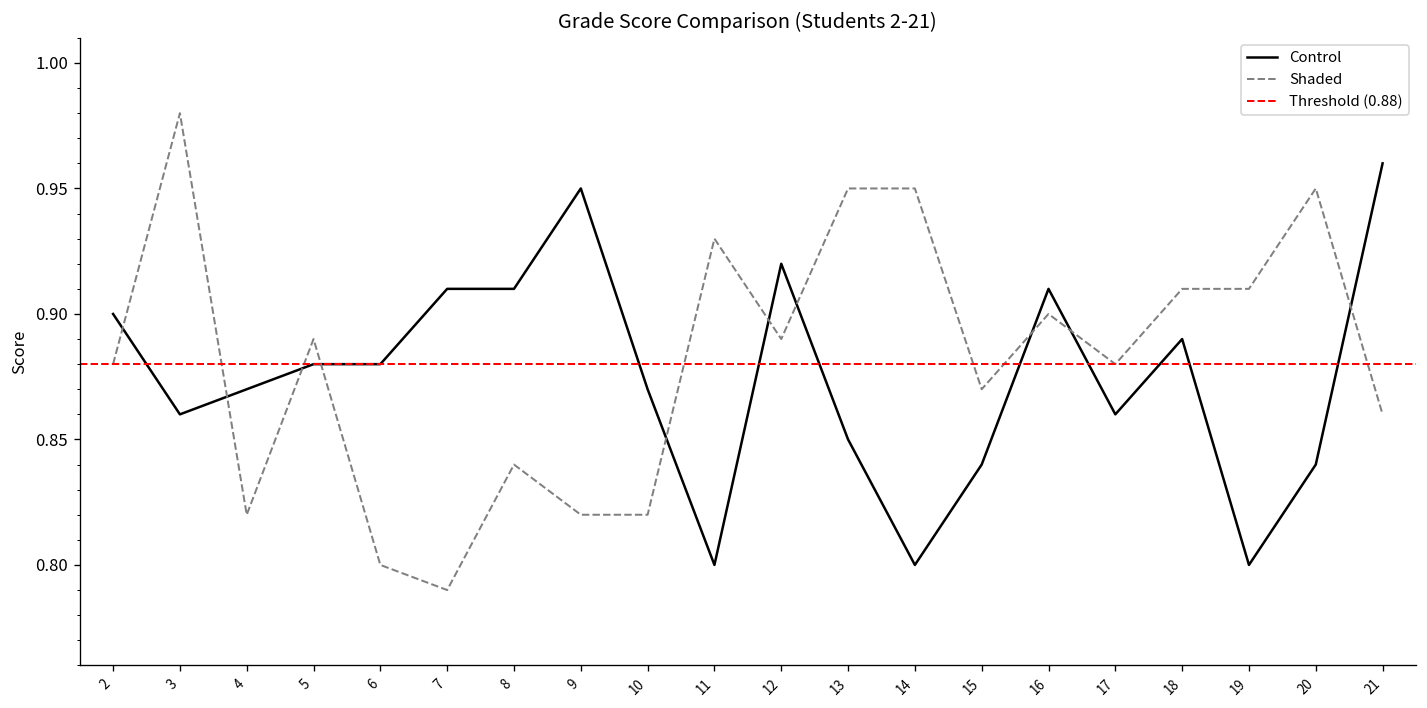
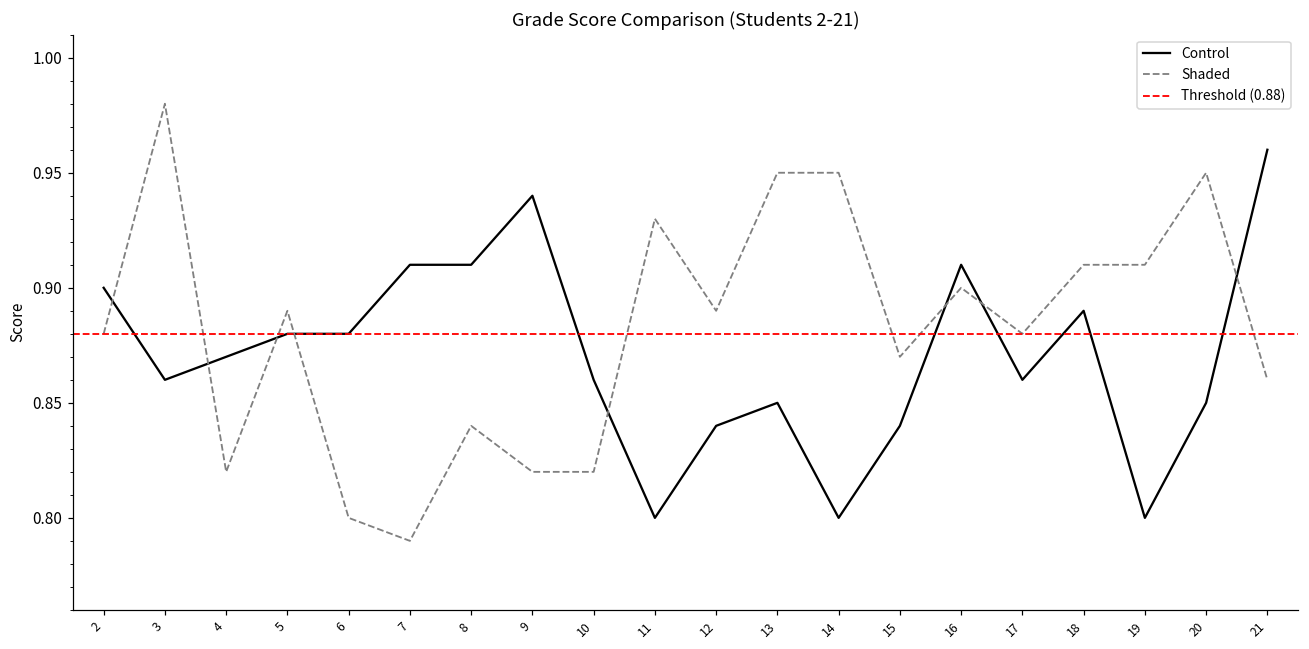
  {
    "Control": {
      "2": 0.90,
      "3": 0.86,
      "4": 0.87,
      "5": 0.88,
      "6": 0.88,
      "7": 0.91,
      "8": 0.91,
-     "9": 0.95,
-     "10": 0.87,
+     "9": 0.94,
+     "10": 0.86,
      "11": 0.80,
-     "12": 0.92,
+     "12": 0.84,
      "13": 0.85,
      "14": 0.80,
      "15": 0.84,
      "16": 0.91,
      "17": 0.86,
      "18": 0.89,
      "19": 0.80,
-     "20": 0.84,
+     "20": 0.85,
      "21": 0.96
    },
    "Shaded": {
      "2": 0.88,
      "3": 0.98,
      "4": 0.82,
      "5": 0.89,
      "6": 0.80,
      "7": 0.79,
      "8": 0.84,
      "9": 0.82,
      "10": 0.82,
      "11": 0.93,
      "12": 0.89,
      "13": 0.95,
      "14": 0.95,
      "15": 0.87,
      "16": 0.90,
      "17": 0.88,
      "18": 0.91,
      "19": 0.91,
      "20": 0.95,
      "21": 0.86
    }
  }
